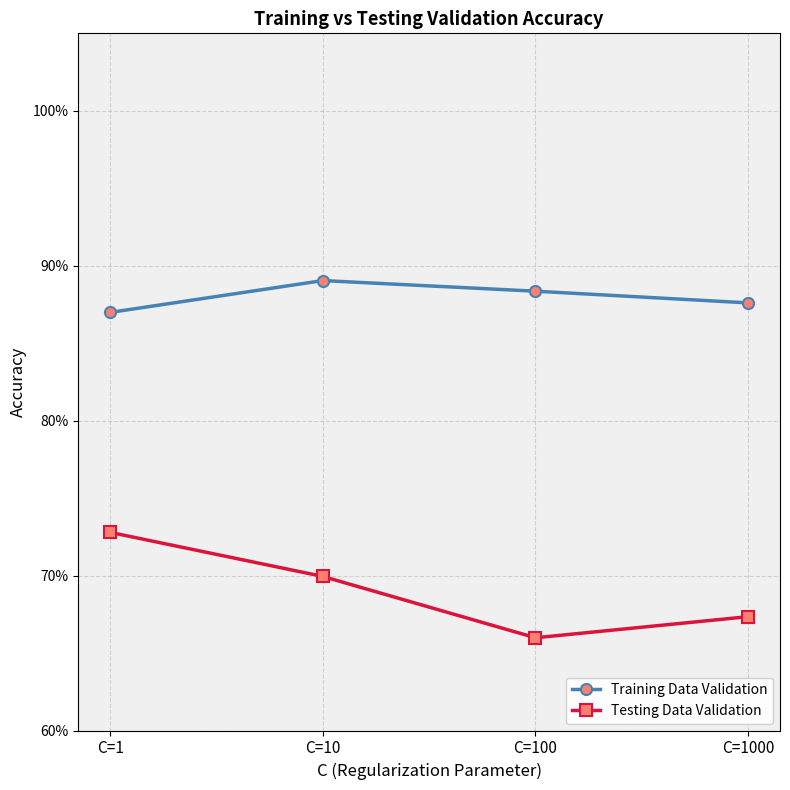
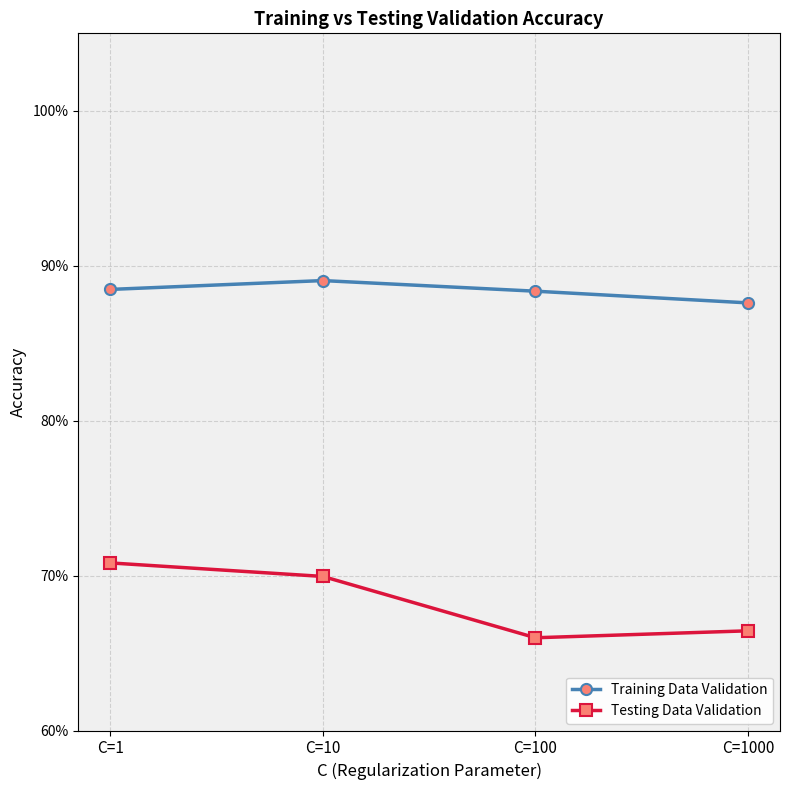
  {
    "Training Data Validation": {
-     "C=1": "87.0%",
+     "C=1": "88.5%",
      "C=10": "89.0%",
      "C=100": "88.4%",
      "C=1000": "87.6%"
    },
    "Testing Data Validation": {
-     "C=1": "72.8%",
+     "C=1": "70.8%",
      "C=10": "69.9%",
      "C=100": "66.0%",
-     "C=1000": "67.3%"
+     "C=1000": "66.4%"
    }
  }
